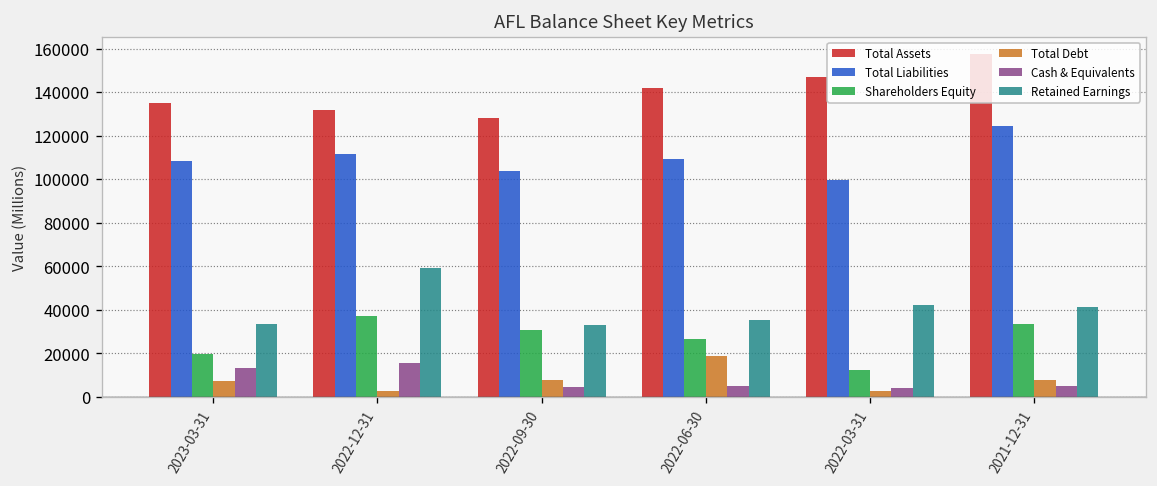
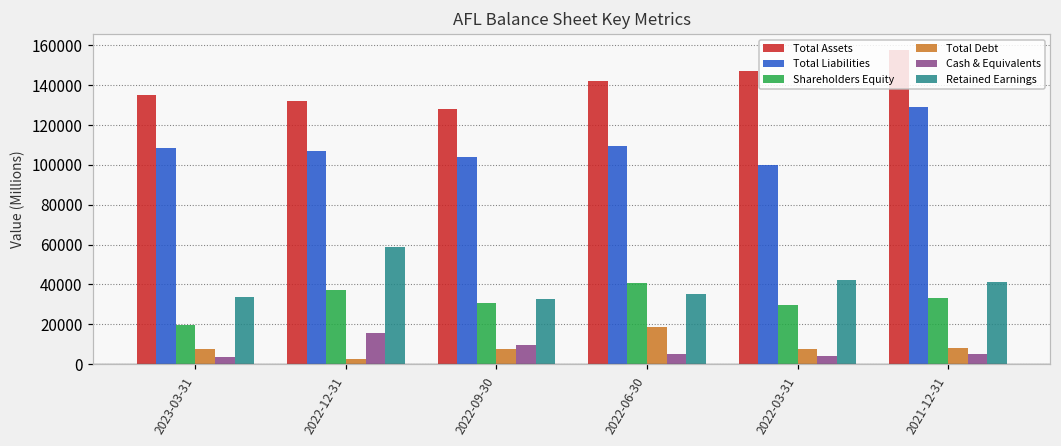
  {
    "Total Assets": {
      "2023-03-31": 135000,
      "2022-12-31": 132000,
      "2022-09-30": 128000,
      "2022-06-30": 142000,
      "2022-03-31": 147000
    },
    "Total Liabilities": {
      "2023-03-31": 108000,
-     "2022-12-31": 112000,
+     "2022-12-31": 107000,
      "2022-09-30": 104000,
      "2022-06-30": 109000,
      "2022-03-31": 100000,
-     "2021-12-31": 124000
+     "2021-12-31": 129000
    },
    "Shareholders Equity": {
      "2023-03-31": 20000,
      "2022-12-31": 37000,
      "2022-09-30": 30000,
-     "2022-06-30": 26000,
-     "2022-03-31": 12000,
+     "2022-06-30": 41000,
+     "2022-03-31": 30000,
      "2021-12-31": 33000
    },
    "Total Debt": {
      "2023-03-31": 7000,
      "2022-12-31": 3000,
      "2022-09-30": 8000,
      "2022-06-30": 19000,
-     "2022-03-31": 3000,
+     "2022-03-31": 8000,
      "2021-12-31": 8000
    },
    "Cash & Equivalents": {
-     "2023-03-31": 13000,
+     "2023-03-31": 4000,
      "2022-12-31": 16000,
-     "2022-09-30": 5000,
+     "2022-09-30": 10000,
      "2022-06-30": 5000,
      "2022-03-31": 4000,
      "2021-12-31": 5000
    },
    "Retained Earnings": {
      "2023-03-31": 34000,
      "2022-12-31": 59000,
      "2022-09-30": 33000,
      "2022-06-30": 35000,
      "2022-03-31": 42000,
      "2021-12-31": 41000
    }
  }
